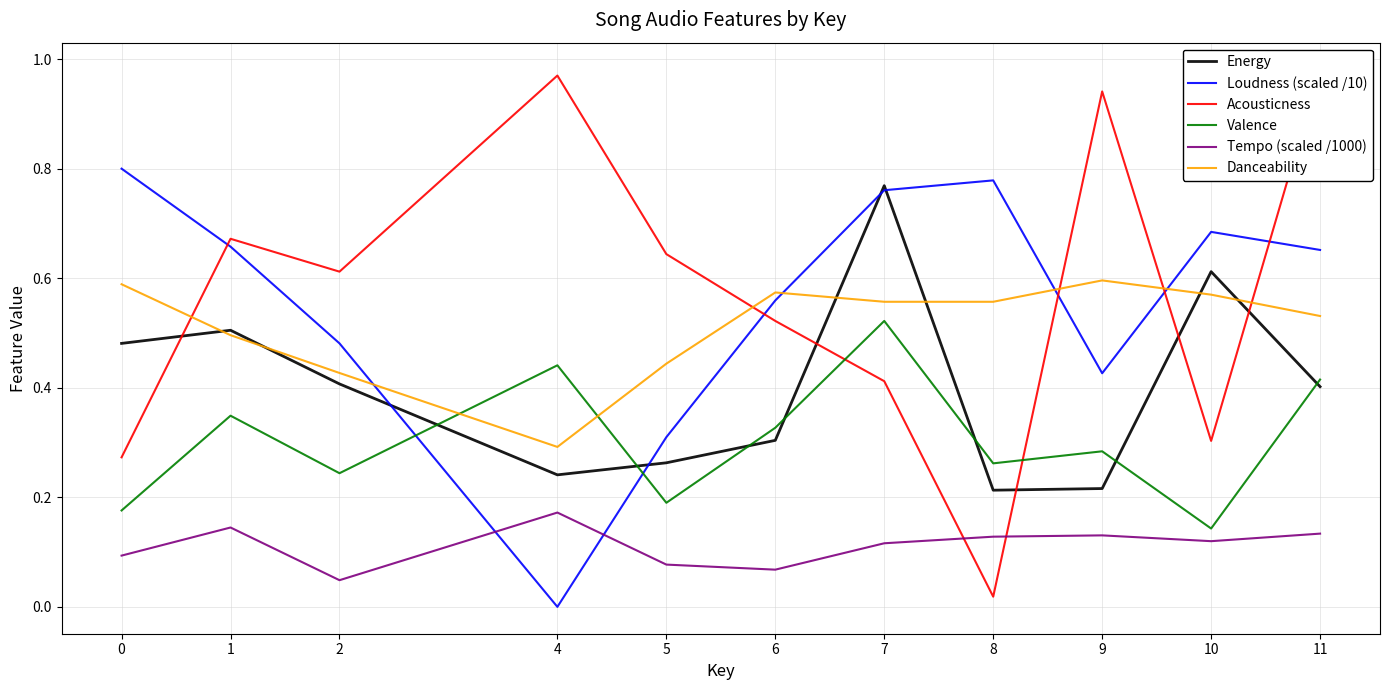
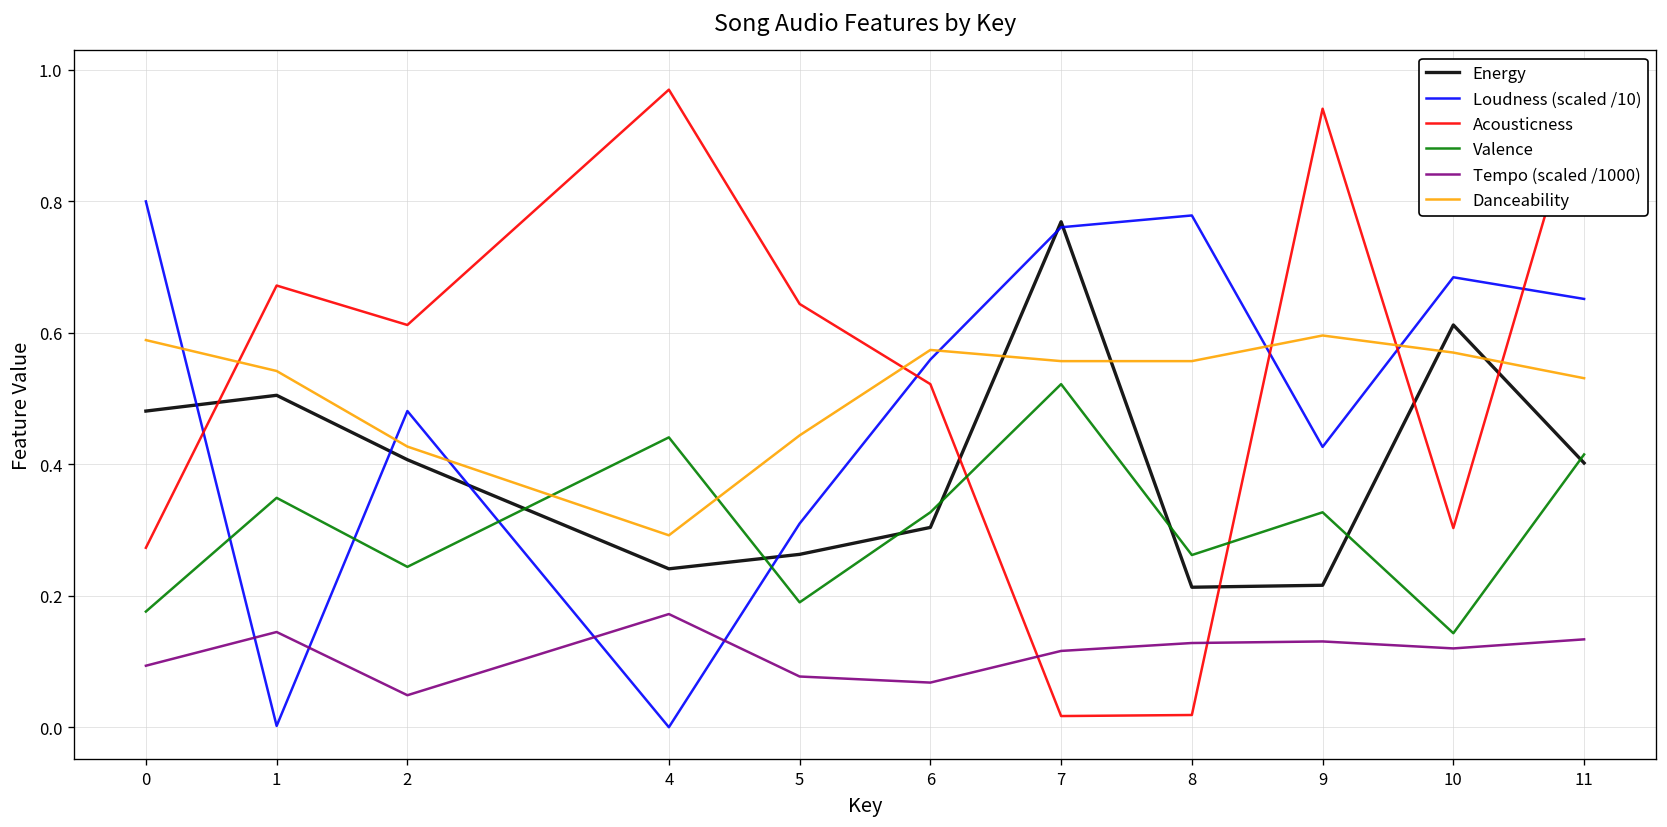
  {
    "Energy": {
      "0": 0.48,
      "1": 0.51,
      "2": 0.41,
      "4": 0.24,
      "5": 0.26,
      "6": 0.30,
      "7": 0.77,
      "8": 0.21,
      "9": 0.22,
      "10": 0.61,
      "11": 0.40
    },
    "Loudness (scaled /10)": {
      "0": 0.80,
-     "1": 0.66,
+     "1": 0.00,
      "2": 0.48,
      "4": 0.00,
      "5": 0.31,
      "6": 0.56,
      "7": 0.76,
      "8": 0.78,
      "9": 0.43,
      "10": 0.68,
      "11": 0.65
    },
    "Acousticness": {
      "0": 0.27,
      "1": 0.67,
      "2": 0.61,
      "4": 0.97,
      "5": 0.64,
      "6": 0.52,
-     "7": 0.41,
+     "7": 0.02,
      "8": 0.02,
      "9": 0.94,
      "10": 0.30
    },
    "Valence": {
      "0": 0.18,
      "1": 0.35,
      "2": 0.24,
      "4": 0.44,
      "5": 0.19,
      "6": 0.33,
      "7": 0.52,
      "8": 0.26,
-     "9": 0.28,
+     "9": 0.33,
      "10": 0.14,
      "11": 0.42
    },
    "Tempo (scaled /1000)": {
      "0": 0.09,
      "1": 0.14,
      "2": 0.05,
      "4": 0.17,
      "5": 0.08,
      "6": 0.07,
      "7": 0.12,
      "8": 0.13,
      "9": 0.13,
      "10": 0.12,
      "11": 0.13
    },
    "Danceability": {
      "0": 0.59,
-     "1": 0.50,
+     "1": 0.54,
      "2": 0.43,
      "4": 0.29,
      "5": 0.44,
      "6": 0.57,
      "7": 0.56,
      "8": 0.56,
      "9": 0.60,
      "10": 0.57,
      "11": 0.53
    }
  }
